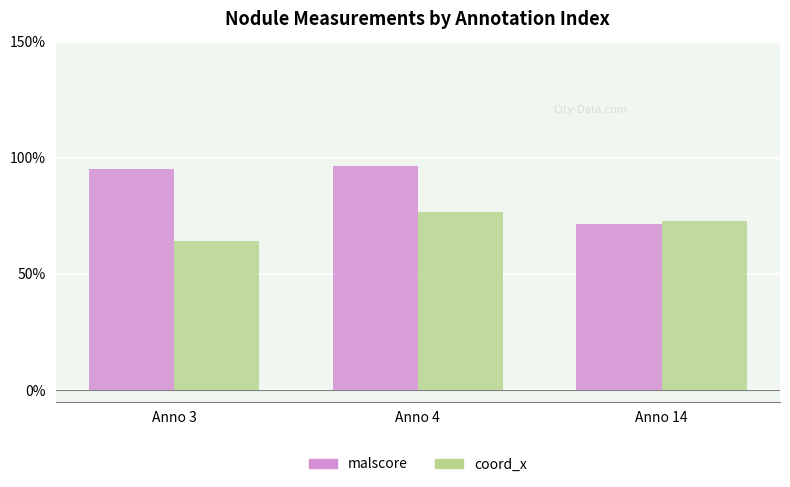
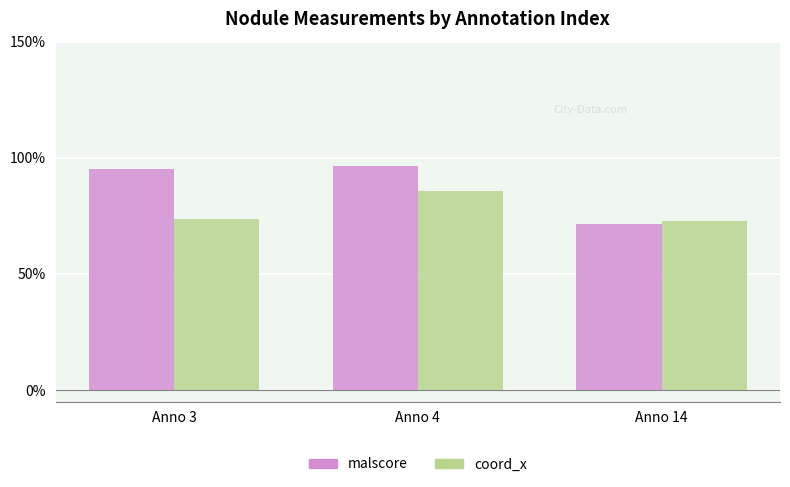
  {
    "malscore": {
      "Anno 3": "95%",
      "Anno 4": "97%",
      "Anno 14": "72%"
    },
    "coord_x": {
-     "Anno 3": "64%",
-     "Anno 4": "77%",
+     "Anno 3": "74%",
+     "Anno 4": "86%",
      "Anno 14": "73%"
    }
  }
